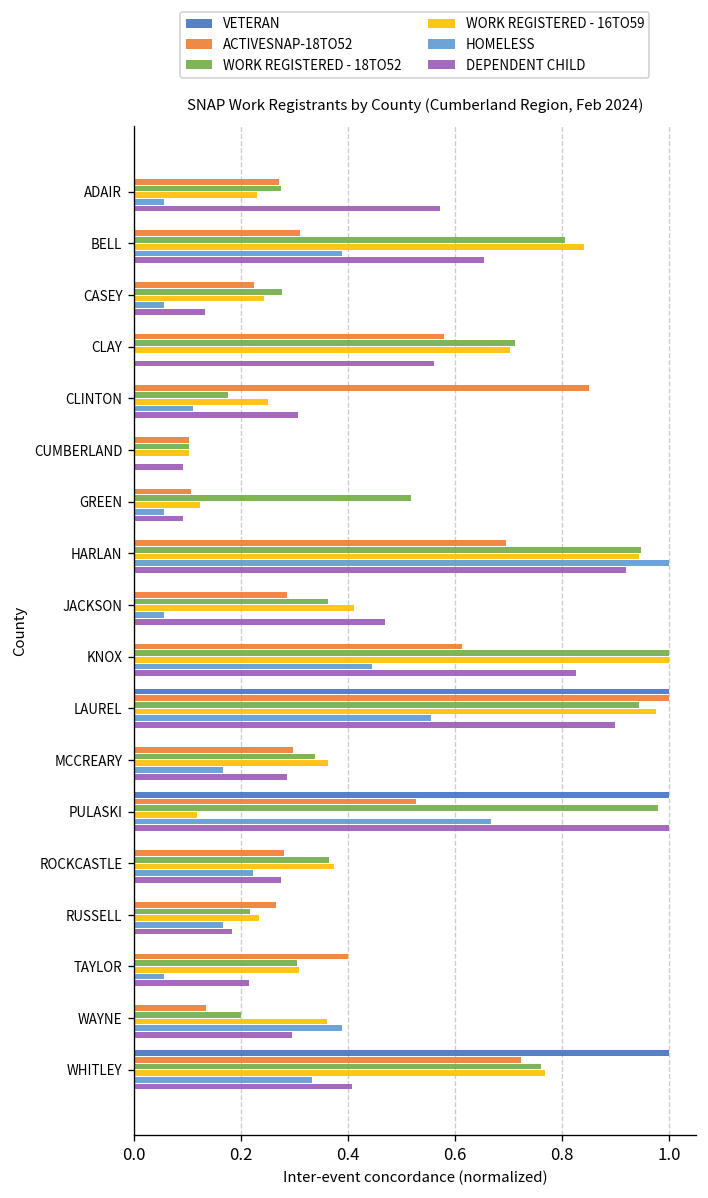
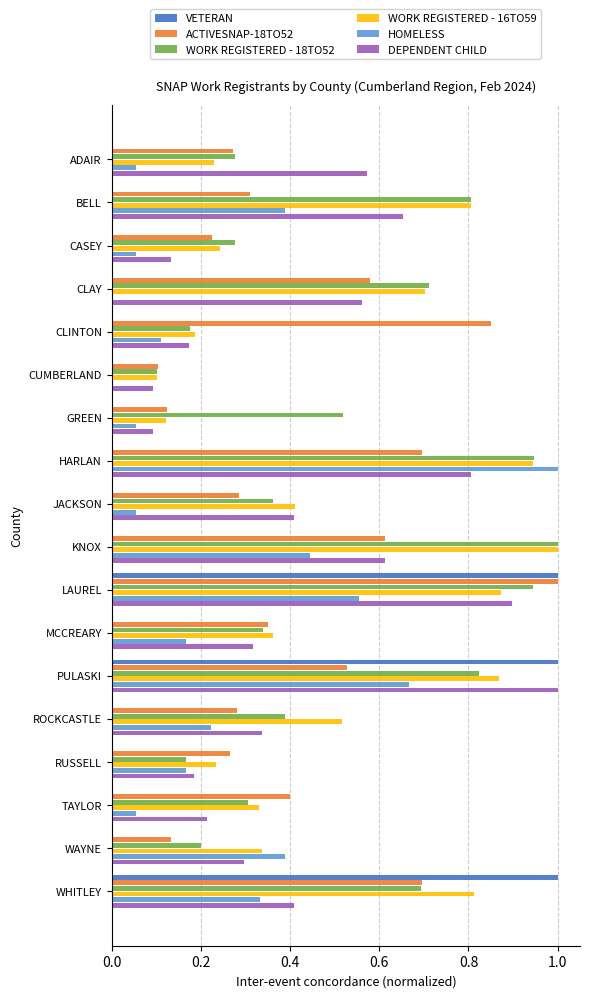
  {
    "ACTIVESNAP-18TO52": {
      "ADAIR": 0.27,
      "BELL": 0.31,
      "CASEY": 0.22,
      "CLAY": 0.58,
      "CLINTON": 0.85,
      "CUMBERLAND": 0.10,
-     "GREEN": 0.11,
+     "GREEN": 0.12,
      "HARLAN": 0.70,
      "JACKSON": 0.29,
      "KNOX": 0.61,
      "LAUREL": 1.00,
-     "MCCREARY": 0.30,
+     "MCCREARY": 0.35,
      "PULASKI": 0.53,
      "ROCKCASTLE": 0.28,
      "RUSSELL": 0.27,
      "TAYLOR": 0.40,
      "WAYNE": 0.13,
-     "WHITLEY": 0.72
+     "WHITLEY": 0.70
    },
    "WORK REGISTERED - 18TO52": {
      "ADAIR": 0.28,
      "BELL": 0.80,
      "CASEY": 0.28,
      "CLAY": 0.71,
      "CLINTON": 0.18,
      "CUMBERLAND": 0.10,
      "GREEN": 0.52,
      "HARLAN": 0.95,
      "JACKSON": 0.36,
      "KNOX": 1.00,
      "LAUREL": 0.94,
      "MCCREARY": 0.34,
-     "PULASKI": 0.98,
-     "ROCKCASTLE": 0.36,
-     "RUSSELL": 0.22,
+     "PULASKI": 0.82,
+     "ROCKCASTLE": 0.39,
+     "RUSSELL": 0.17,
      "TAYLOR": 0.31,
      "WAYNE": 0.20,
-     "WHITLEY": 0.76
+     "WHITLEY": 0.69
    },
    "WORK REGISTERED - 16TO59": {
      "ADAIR": 0.23,
-     "BELL": 0.84,
+     "BELL": 0.81,
      "CASEY": 0.24,
      "CLAY": 0.70,
-     "CLINTON": 0.25,
+     "CLINTON": 0.19,
      "CUMBERLAND": 0.10,
      "GREEN": 0.12,
      "HARLAN": 0.94,
      "JACKSON": 0.41,
      "KNOX": 1.00,
-     "LAUREL": 0.98,
+     "LAUREL": 0.87,
      "MCCREARY": 0.36,
-     "PULASKI": 0.12,
-     "ROCKCASTLE": 0.37,
+     "PULASKI": 0.87,
+     "ROCKCASTLE": 0.52,
      "RUSSELL": 0.23,
-     "TAYLOR": 0.31,
-     "WAYNE": 0.36,
-     "WHITLEY": 0.77
+     "TAYLOR": 0.33,
+     "WAYNE": 0.34,
+     "WHITLEY": 0.81
    },
    "DEPENDENT CHILD": {
      "ADAIR": 0.57,
      "BELL": 0.65,
      "CASEY": 0.13,
      "CLAY": 0.56,
-     "CLINTON": 0.31,
+     "CLINTON": 0.17,
      "CUMBERLAND": 0.09,
      "GREEN": 0.09,
-     "HARLAN": 0.92,
-     "JACKSON": 0.47,
-     "KNOX": 0.83,
+     "HARLAN": 0.81,
+     "JACKSON": 0.41,
+     "KNOX": 0.61,
      "LAUREL": 0.90,
-     "MCCREARY": 0.29,
+     "MCCREARY": 0.32,
      "PULASKI": 1.00,
-     "ROCKCASTLE": 0.28,
+     "ROCKCASTLE": 0.34,
      "RUSSELL": 0.18,
      "TAYLOR": 0.21,
      "WAYNE": 0.30,
      "WHITLEY": 0.41
    }
  }
